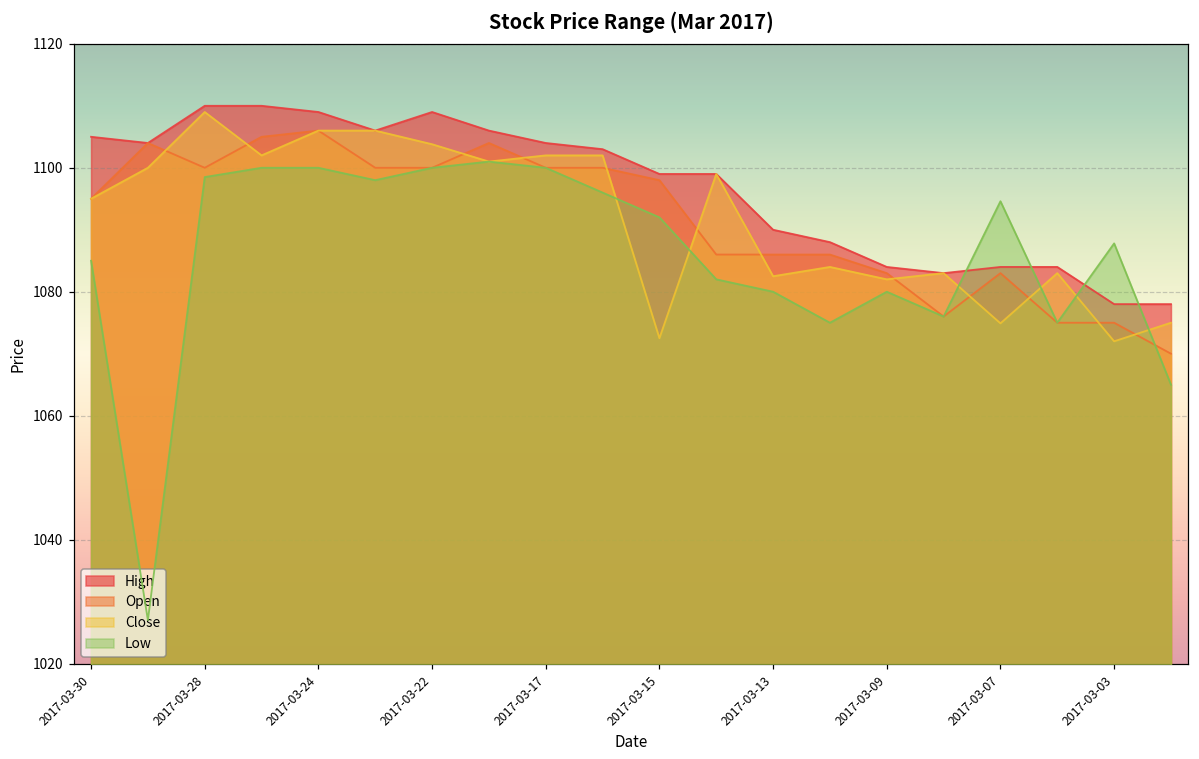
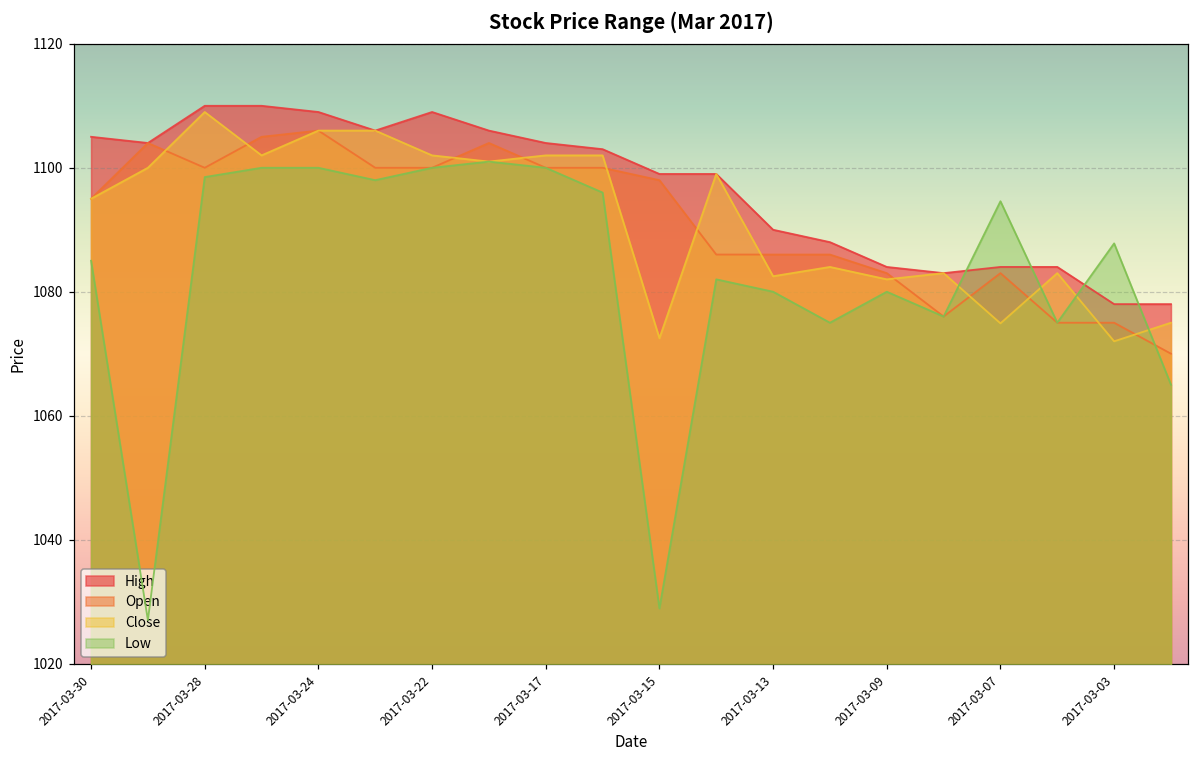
  {
    "Close": {
      "2017-03-28": 1109,
-     "2017-03-22": 1104,
+     "2017-03-22": 1102,
      "2017-03-17": 1102,
      "2017-03-15": 1073,
      "2017-03-13": 1083,
      "2017-03-09": 1082,
      "2017-03-07": 1075,
      "2017-03-03": 1072
    },
    "Low": {
      "2017-03-30": 1085,
      "2017-03-28": 1099,
      "2017-03-24": 1100,
-     "2017-03-15": 1092,
+     "2017-03-15": 1029,
      "2017-03-13": 1080,
      "2017-03-09": 1080,
      "2017-03-07": 1095,
      "2017-03-03": 1088
    }
  }
